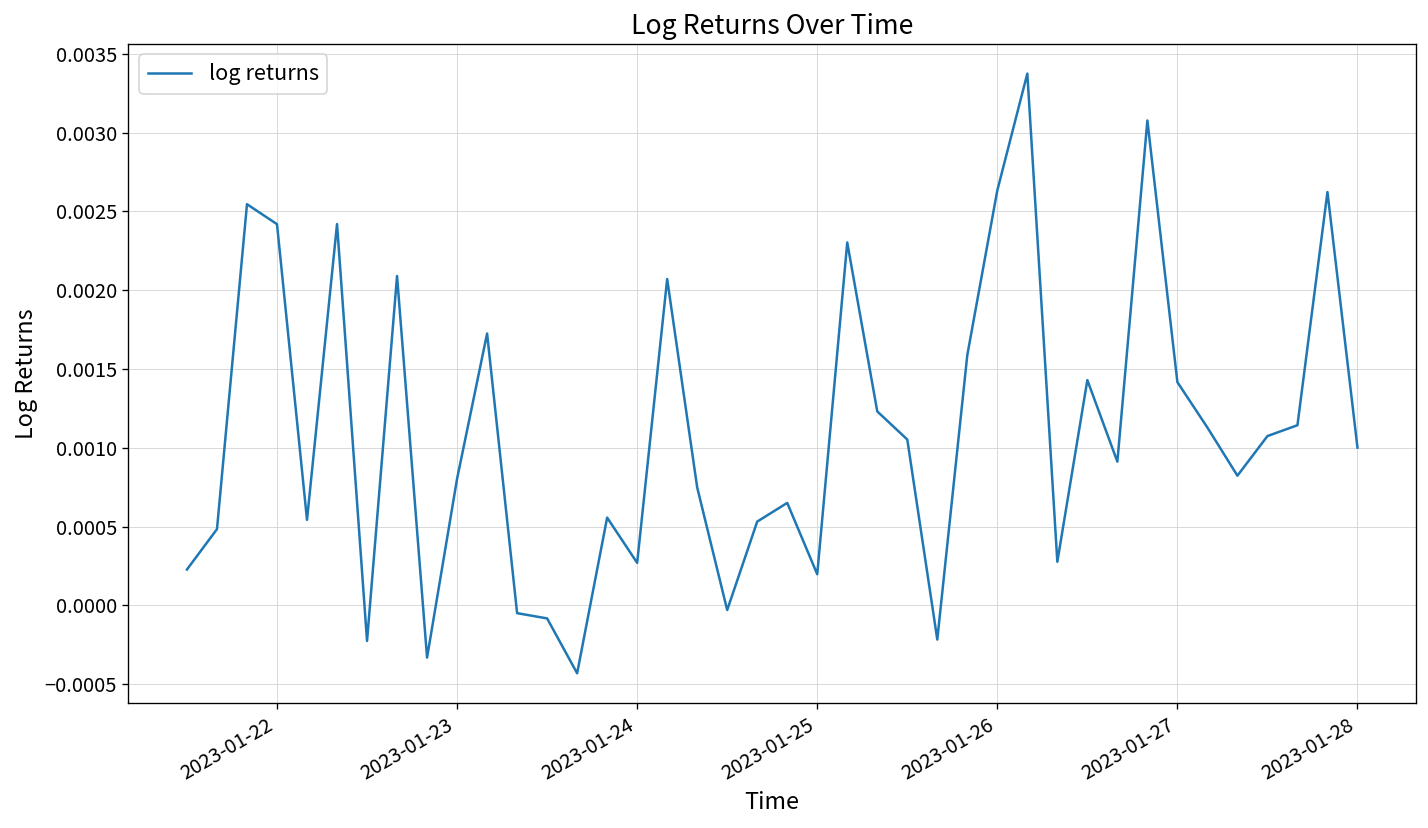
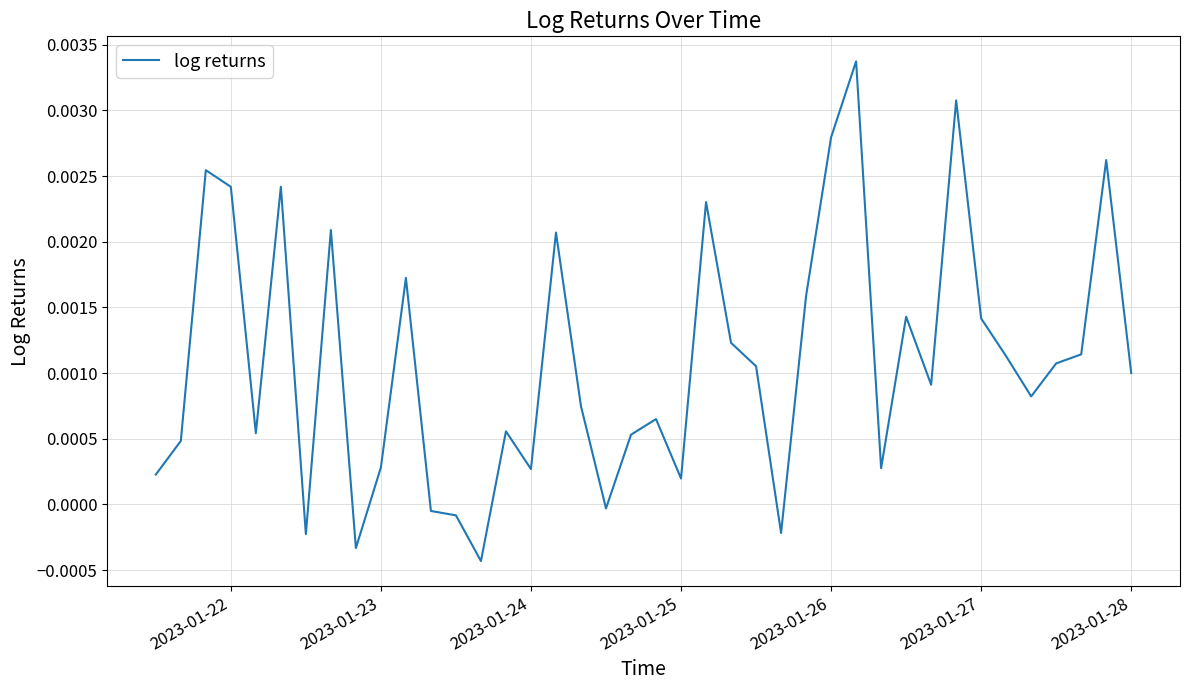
  {
    "2023-01-22": 0.00242,
-   "2023-01-23": 0.00080,
+   "2023-01-23": 0.00028,
    "2023-01-24": 0.00027,
    "2023-01-25": 0.00020,
-   "2023-01-26": 0.00263,
+   "2023-01-26": 0.00280,
    "2023-01-27": 0.00142,
    "2023-01-28": 0.00100
  }
